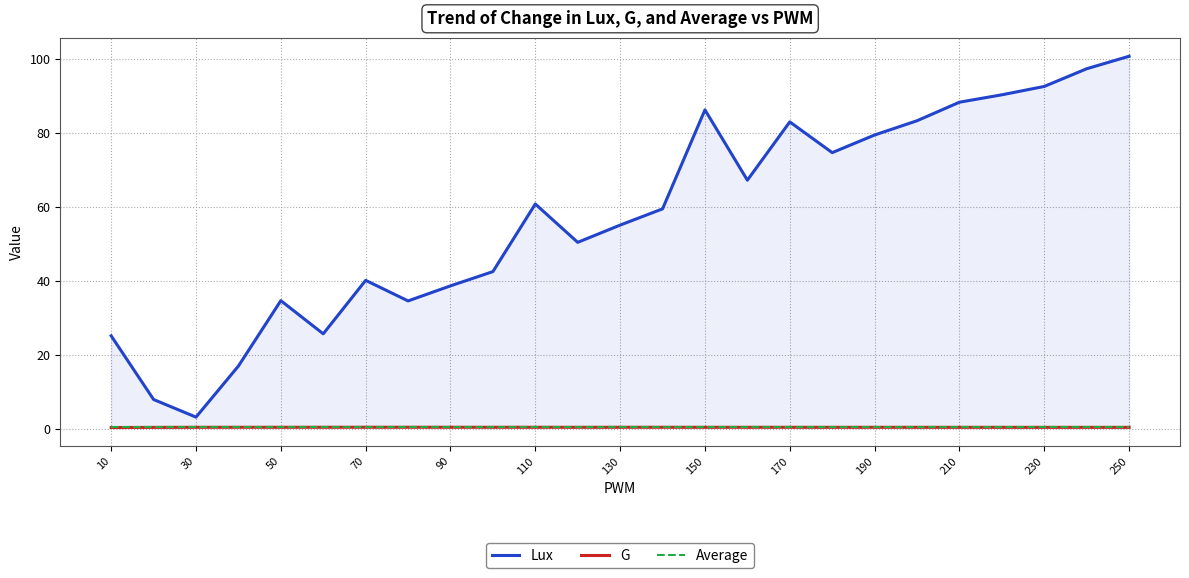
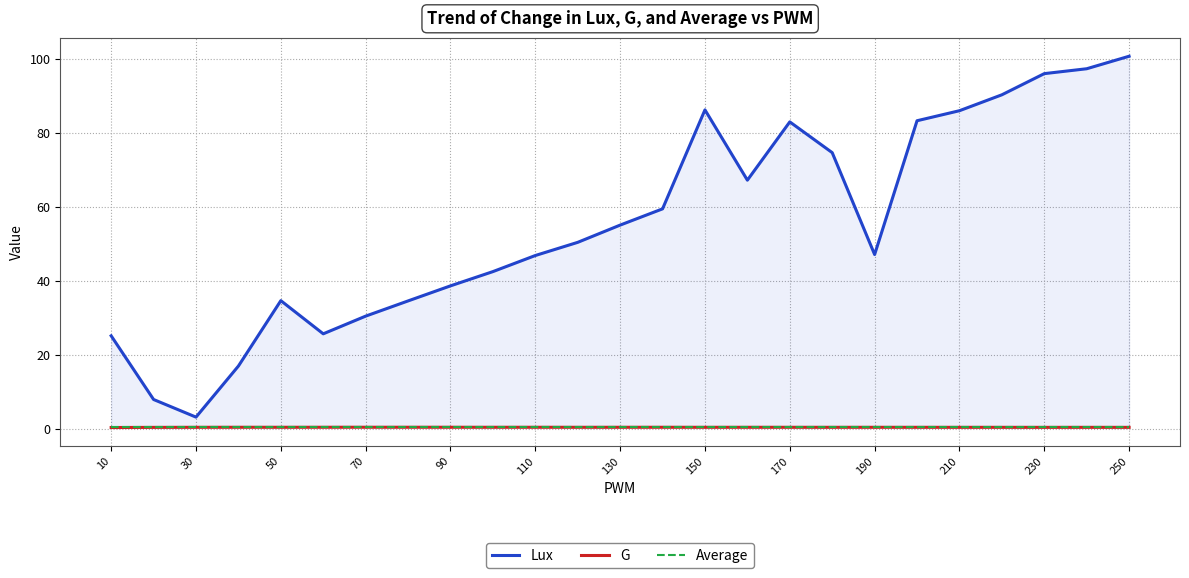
  {
    "Lux": {
      "10": 25,
      "30": 3,
      "50": 35,
-     "70": 40,
+     "70": 30,
      "90": 39,
-     "110": 61,
+     "110": 47,
      "130": 55,
      "150": 86,
      "170": 83,
-     "190": 79,
-     "210": 88,
-     "230": 93,
+     "190": 47,
+     "210": 86,
+     "230": 96,
      "250": 101
    }
  }
